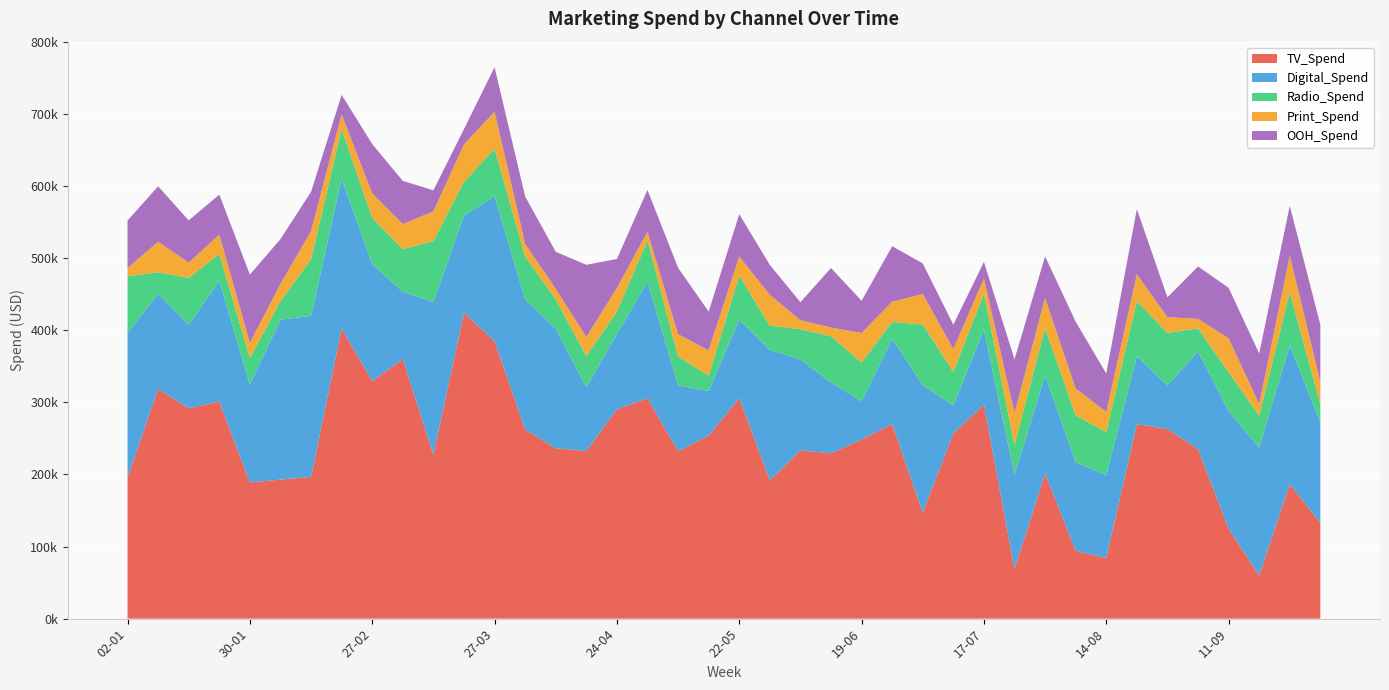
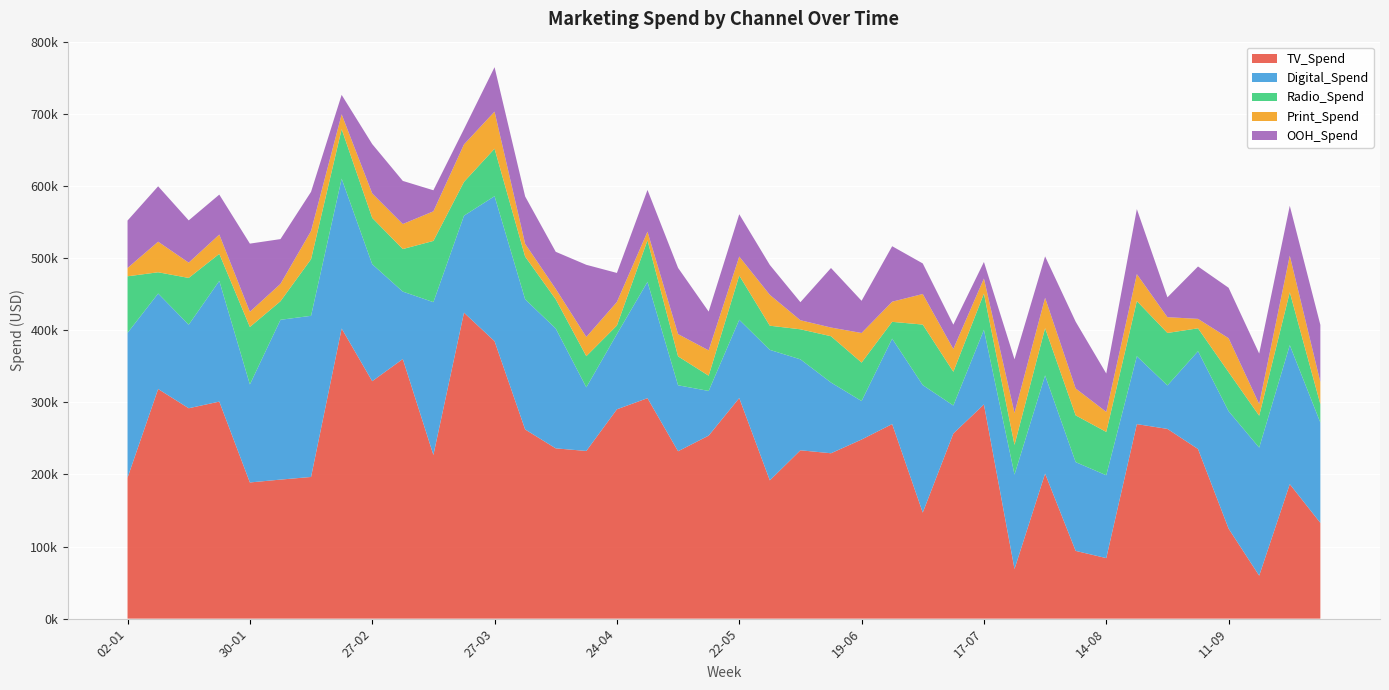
  {
    "TV_Spend": {
      "02-01": 200000,
      "30-01": 190000,
      "27-02": 330000,
      "27-03": 380000,
      "24-04": 290000,
      "22-05": 310000,
      "19-06": 250000,
      "17-07": 300000,
      "14-08": 80000,
      "11-09": 120000
    },
    "Digital_Spend": {
      "02-01": 200000,
      "30-01": 140000,
      "27-02": 160000,
      "27-03": 200000,
      "24-04": 100000,
      "22-05": 110000,
      "19-06": 50000,
      "17-07": 100000,
      "14-08": 110000,
      "11-09": 160000
    },
    "Radio_Spend": {
      "02-01": 80000,
-     "30-01": 40000,
+     "30-01": 80000,
      "27-02": 60000,
      "27-03": 70000,
-     "24-04": 30000,
+     "24-04": 10000,
      "22-05": 60000,
      "19-06": 50000,
      "17-07": 50000,
      "14-08": 60000,
      "11-09": 50000
    },
    "Print_Spend": {
      "02-01": 10000,
      "30-01": 20000,
      "27-02": 30000,
      "27-03": 50000,
      "24-04": 30000,
      "22-05": 30000,
      "19-06": 40000,
      "17-07": 20000,
      "14-08": 30000,
      "11-09": 50000
    },
    "OOH_Spend": {
      "02-01": 70000,
      "30-01": 90000,
      "27-02": 70000,
      "27-03": 60000,
      "24-04": 40000,
      "22-05": 60000,
      "19-06": 40000,
      "17-07": 20000,
      "14-08": 50000,
      "11-09": 70000
    }
  }
